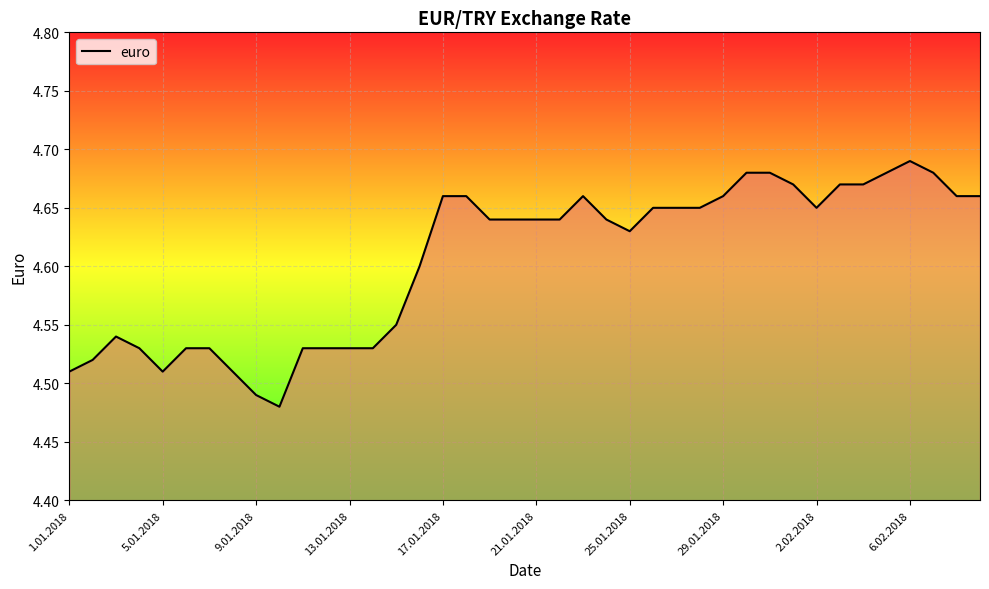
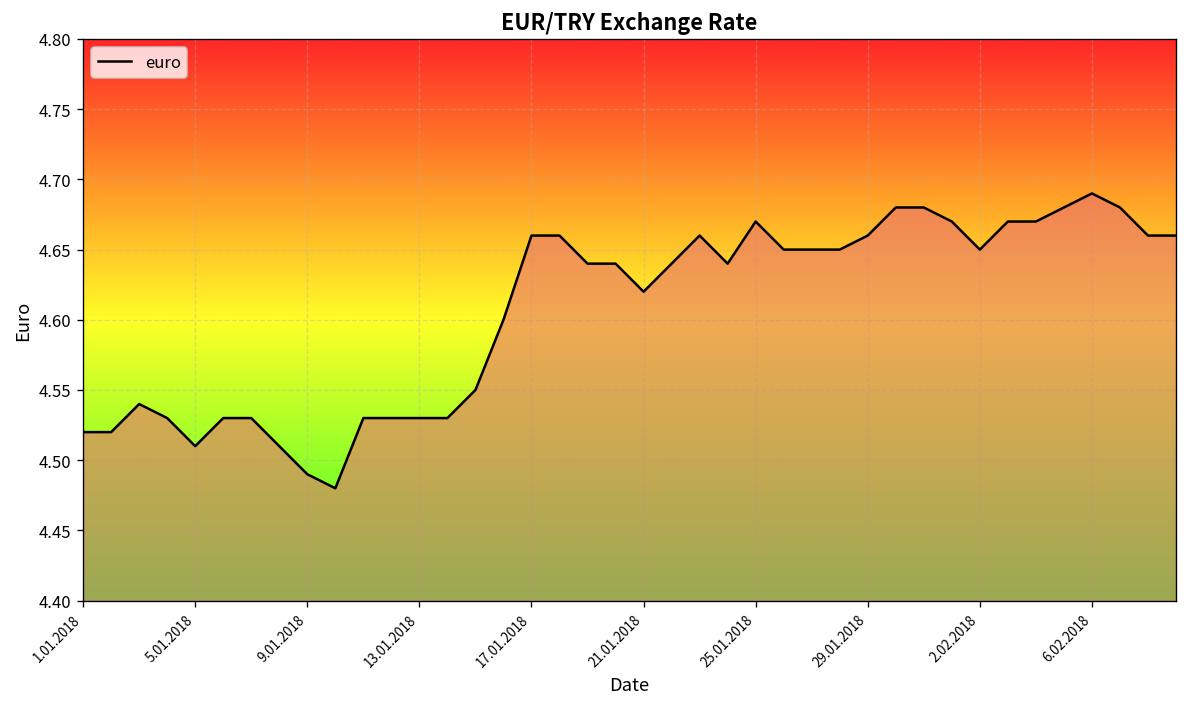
  {
-   "1.01.2018": 4.51,
+   "1.01.2018": 4.52,
    "5.01.2018": 4.51,
    "9.01.2018": 4.49,
    "13.01.2018": 4.53,
    "17.01.2018": 4.66,
-   "21.01.2018": 4.64,
-   "25.01.2018": 4.63,
+   "21.01.2018": 4.62,
+   "25.01.2018": 4.67,
    "29.01.2018": 4.66,
    "2.02.2018": 4.65,
    "6.02.2018": 4.69
  }
